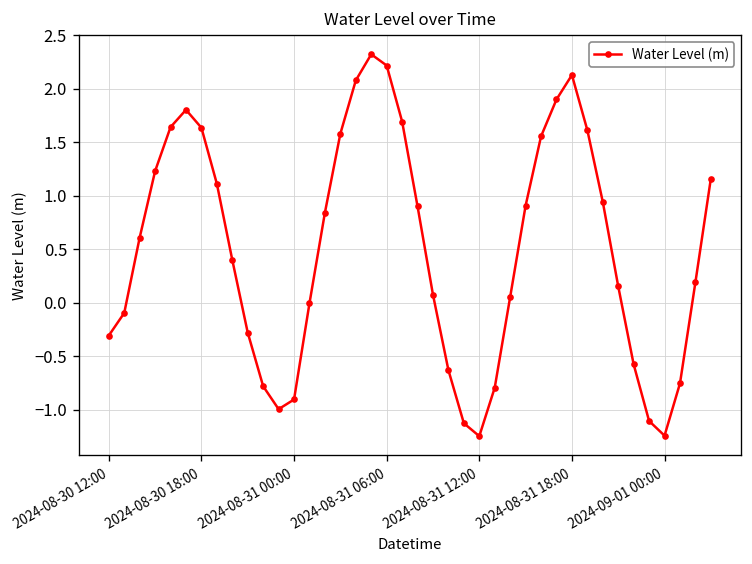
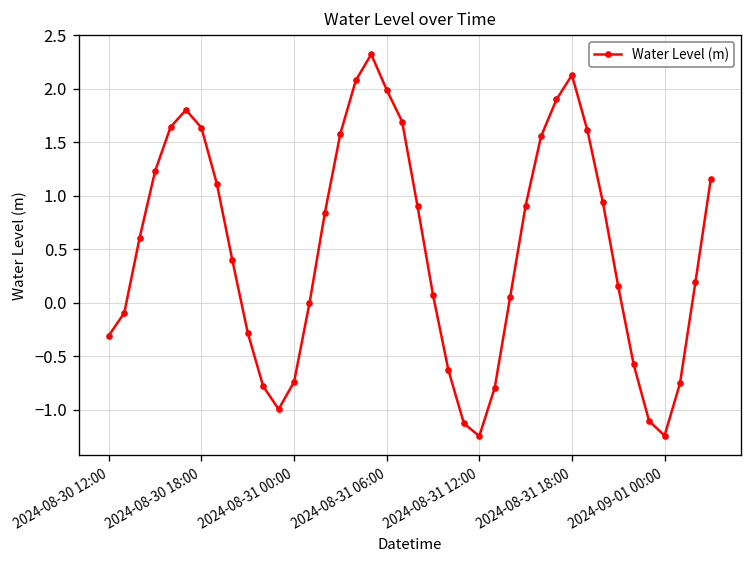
  {
    "2024-08-30 12:00": -0.3,
    "2024-08-30 18:00": 1.6,
-   "2024-08-31 00:00": -0.9,
-   "2024-08-31 06:00": 2.2,
+   "2024-08-31 00:00": -0.7,
+   "2024-08-31 06:00": 2.0,
    "2024-08-31 12:00": -1.2,
    "2024-08-31 18:00": 2.1,
    "2024-09-01 00:00": -1.2
  }
